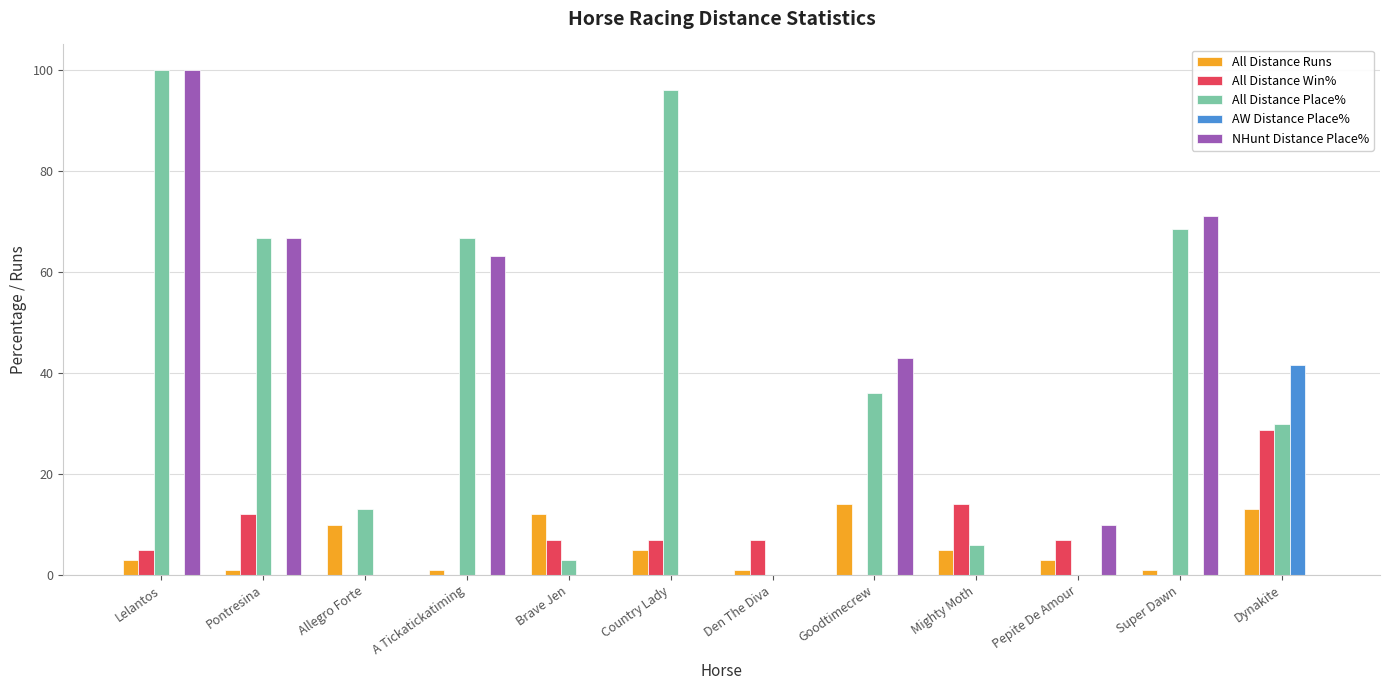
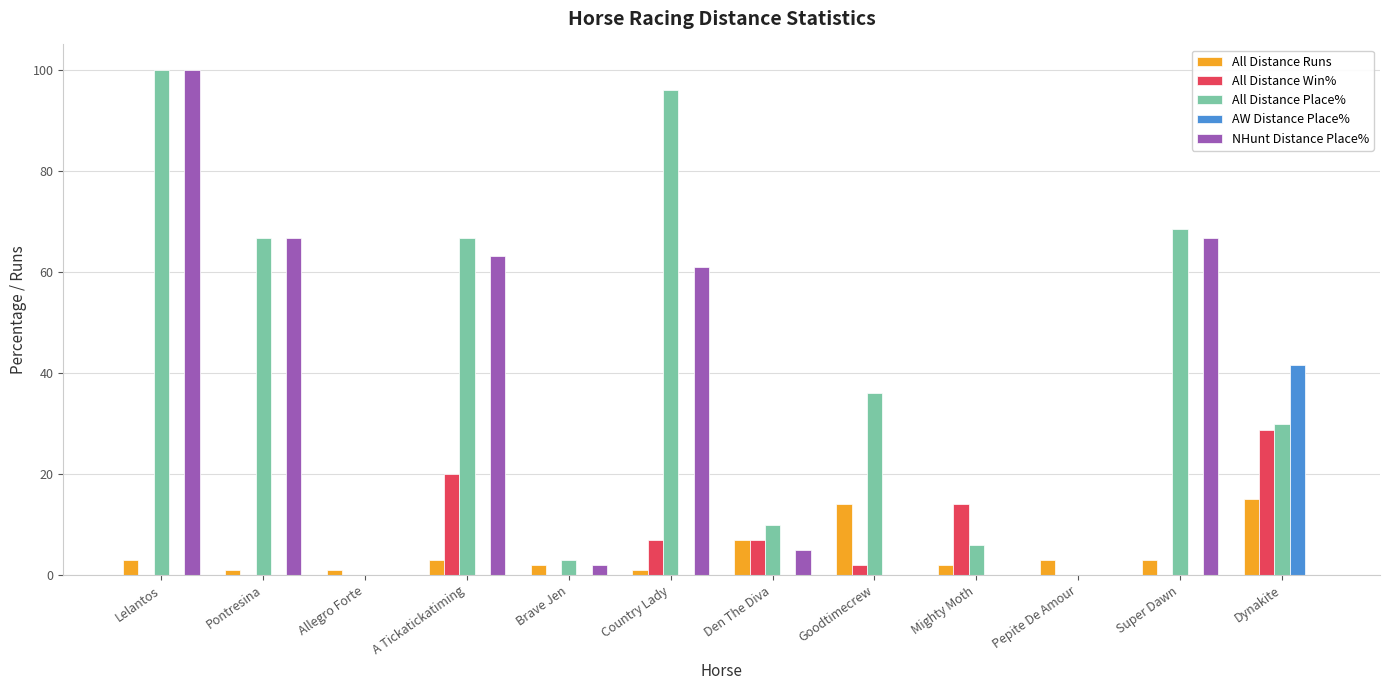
  {
    "All Distance Runs": {
      "Lelantos": 3,
      "Pontresina": 1,
-     "Allegro Forte": 10,
-     "A Tickatickatiming": 1,
-     "Brave Jen": 12,
-     "Country Lady": 5,
-     "Den The Diva": 1,
+     "Allegro Forte": 1,
+     "A Tickatickatiming": 3,
+     "Brave Jen": 2,
+     "Country Lady": 1,
+     "Den The Diva": 7,
      "Goodtimecrew": 14,
-     "Mighty Moth": 5,
+     "Mighty Moth": 2,
      "Pepite De Amour": 3,
-     "Super Dawn": 1,
-     "Dynakite": 13
+     "Super Dawn": 3,
+     "Dynakite": 15
    },
    "All Distance Win%": {
-     "Lelantos": 5,
-     "Pontresina": 12,
+     "Lelantos": 0,
+     "Pontresina": 0,
      "Allegro Forte": 0,
-     "A Tickatickatiming": 0,
-     "Brave Jen": 7,
+     "A Tickatickatiming": 20,
+     "Brave Jen": 0,
      "Country Lady": 7,
      "Den The Diva": 7,
-     "Goodtimecrew": 0,
+     "Goodtimecrew": 2,
      "Mighty Moth": 14,
-     "Pepite De Amour": 7,
+     "Pepite De Amour": 0,
      "Super Dawn": 0,
      "Dynakite": 29
    },
    "All Distance Place%": {
      "Lelantos": 100,
      "Pontresina": 67,
-     "Allegro Forte": 13,
+     "Allegro Forte": 0,
      "A Tickatickatiming": 67,
      "Brave Jen": 3,
      "Country Lady": 96,
-     "Den The Diva": 0,
+     "Den The Diva": 10,
      "Goodtimecrew": 36,
      "Mighty Moth": 6,
      "Pepite De Amour": 0,
      "Super Dawn": 69,
      "Dynakite": 30
    },
    "AW Distance Place%": {
      "Lelantos": 0,
      "Pontresina": 0,
      "Allegro Forte": 0,
      "A Tickatickatiming": 0,
      "Brave Jen": 0,
      "Country Lady": 0,
      "Den The Diva": 0,
      "Goodtimecrew": 0,
      "Mighty Moth": 0,
      "Pepite De Amour": 0,
      "Super Dawn": 0,
      "Dynakite": 42
    },
    "NHunt Distance Place%": {
      "Lelantos": 100,
      "Pontresina": 67,
      "Allegro Forte": 0,
      "A Tickatickatiming": 63,
-     "Brave Jen": 0,
-     "Country Lady": 0,
-     "Den The Diva": 0,
-     "Goodtimecrew": 43,
+     "Brave Jen": 2,
+     "Country Lady": 61,
+     "Den The Diva": 5,
+     "Goodtimecrew": 0,
      "Mighty Moth": 0,
-     "Pepite De Amour": 10,
-     "Super Dawn": 71,
+     "Pepite De Amour": 0,
+     "Super Dawn": 67,
      "Dynakite": 0
    }
  }
